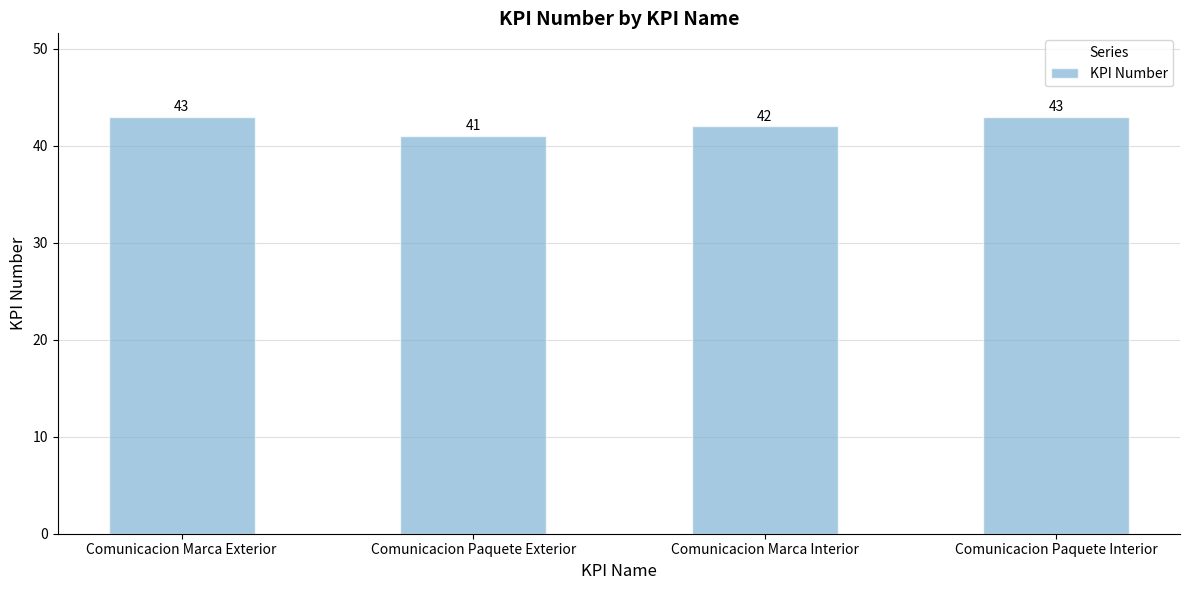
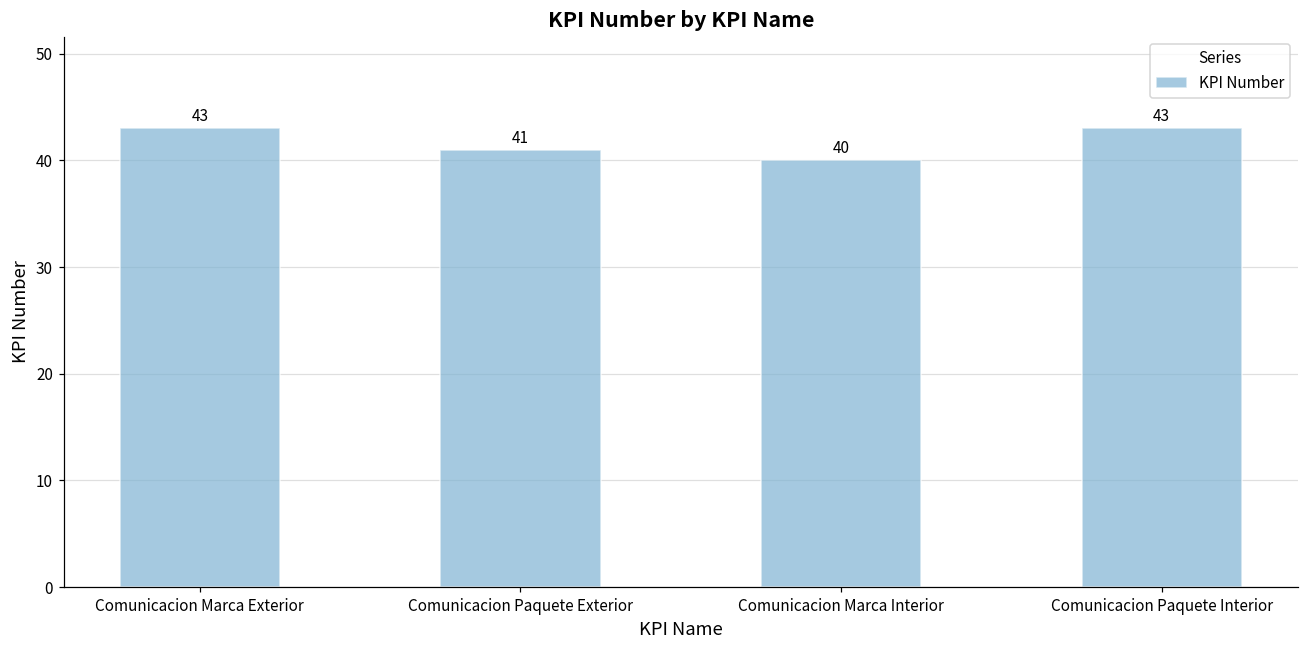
  {
    "Comunicacion Marca Exterior": 43,
    "Comunicacion Paquete Exterior": 41,
-   "Comunicacion Marca Interior": 42,
+   "Comunicacion Marca Interior": 40,
    "Comunicacion Paquete Interior": 43
  }
